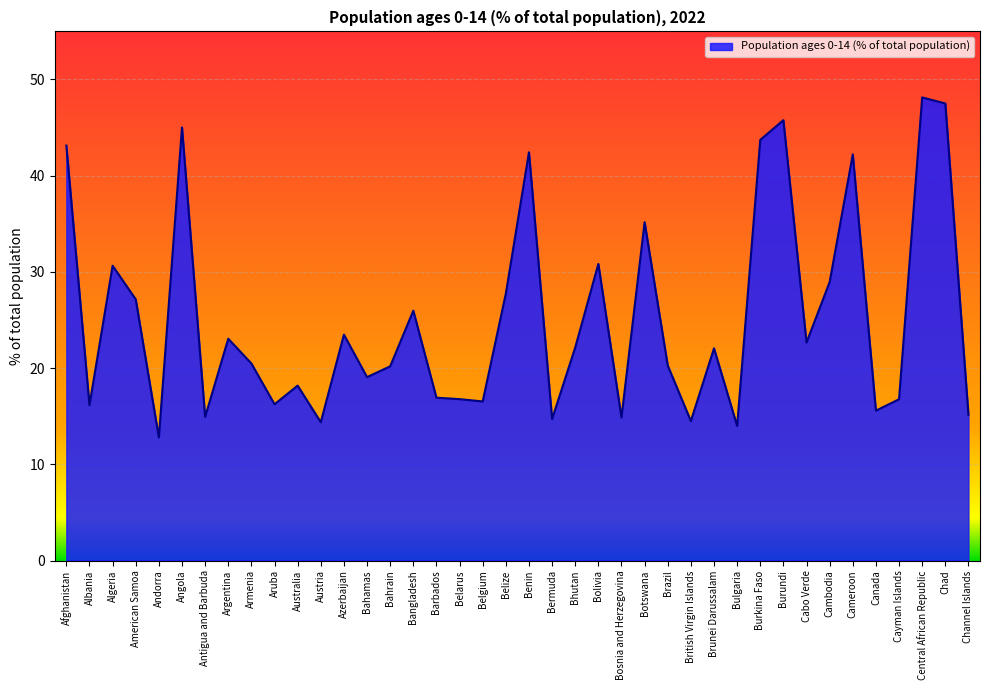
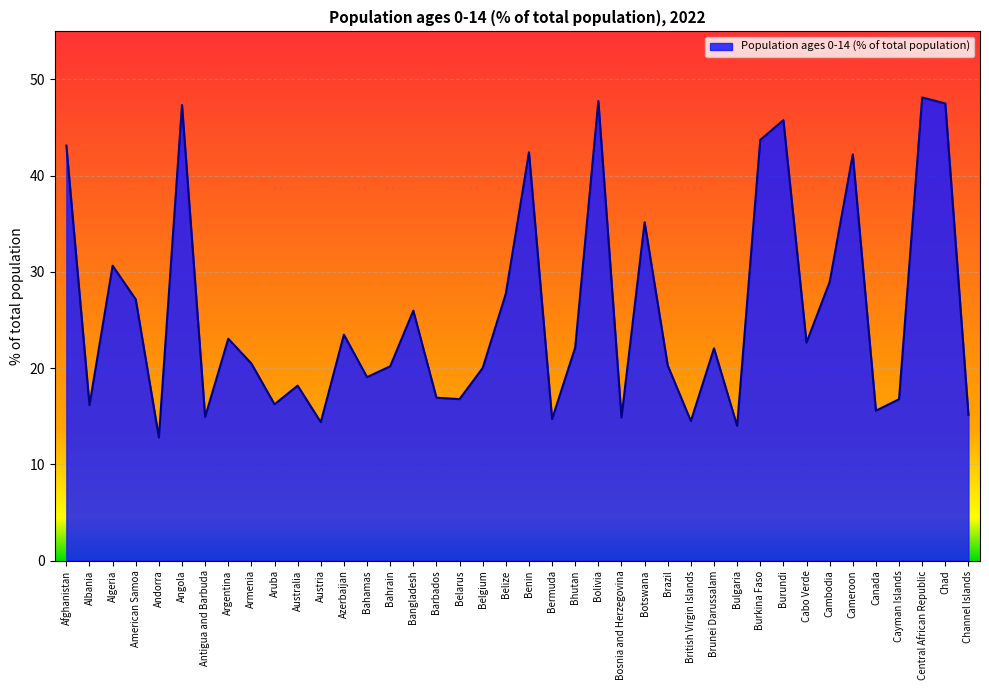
  {
    "Afghanistan": 43,
    "Albania": 16,
    "Algeria": 31,
    "American Samoa": 27,
    "Andorra": 13,
-   "Angola": 45,
+   "Angola": 47,
    "Antigua and Barbuda": 15,
    "Argentina": 23,
    "Armenia": 20,
    "Aruba": 16,
    "Australia": 18,
    "Austria": 14,
    "Azerbaijan": 23,
    "Bahamas": 19,
    "Bahrain": 20,
    "Bangladesh": 26,
    "Barbados": 17,
    "Belarus": 17,
-   "Belgium": 17,
+   "Belgium": 20,
    "Belize": 28,
    "Benin": 42,
    "Bermuda": 15,
    "Bhutan": 22,
-   "Bolivia": 31,
+   "Bolivia": 48,
    "Bosnia and Herzegovina": 15,
    "Botswana": 35,
    "Brazil": 20,
    "British Virgin Islands": 14,
    "Brunei Darussalam": 22,
    "Bulgaria": 14,
    "Burkina Faso": 44,
    "Burundi": 46,
    "Cabo Verde": 23,
    "Cambodia": 29,
    "Cameroon": 42,
    "Canada": 16,
    "Cayman Islands": 17,
    "Central African Republic": 48,
    "Chad": 48,
    "Channel Islands": 15
  }
